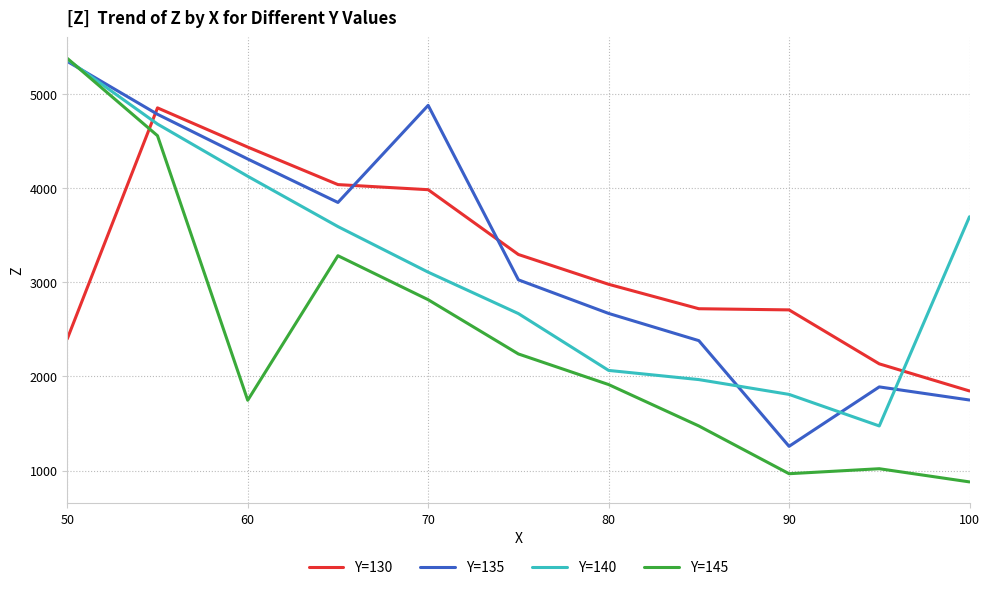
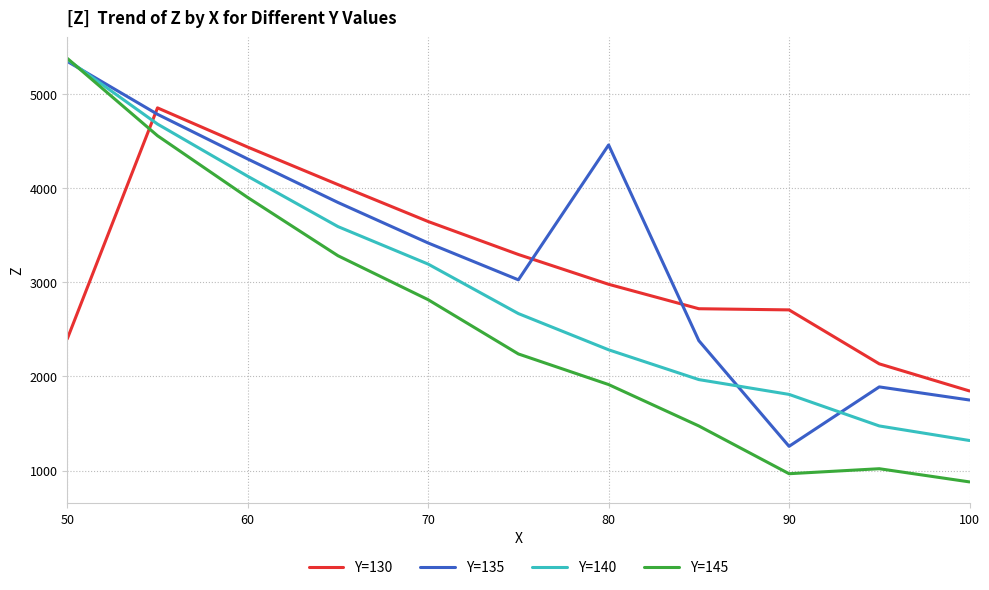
  {
    "Y=130": {
      "50": 2400,
      "60": 4400,
-     "70": 4000,
+     "70": 3600,
      "80": 3000,
      "90": 2700,
      "100": 1800
    },
    "Y=135": {
      "60": 4300,
-     "70": 4900,
-     "80": 2700,
+     "70": 3400,
+     "80": 4500,
      "90": 1300,
      "100": 1700
    },
    "Y=140": {
      "60": 4100,
-     "70": 3100,
-     "80": 2100,
+     "70": 3200,
+     "80": 2300,
      "90": 1800,
-     "100": 3700
+     "100": 1300
    },
    "Y=145": {
-     "60": 1700,
+     "60": 3900,
      "70": 2800,
      "80": 1900,
      "90": 1000,
      "100": 900
    }
  }
